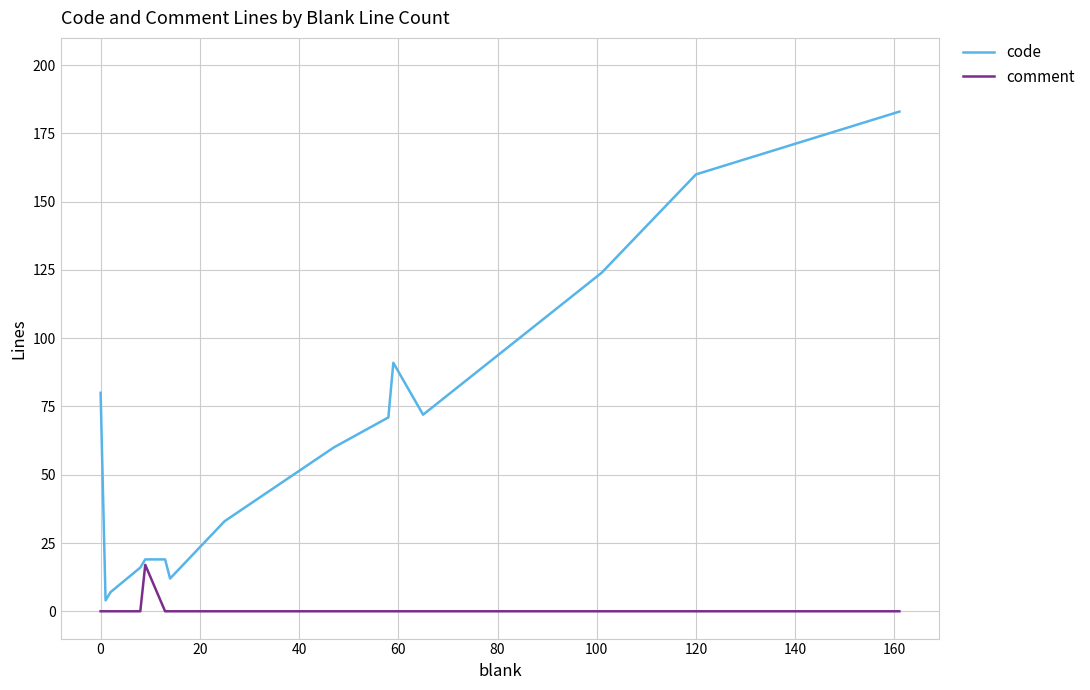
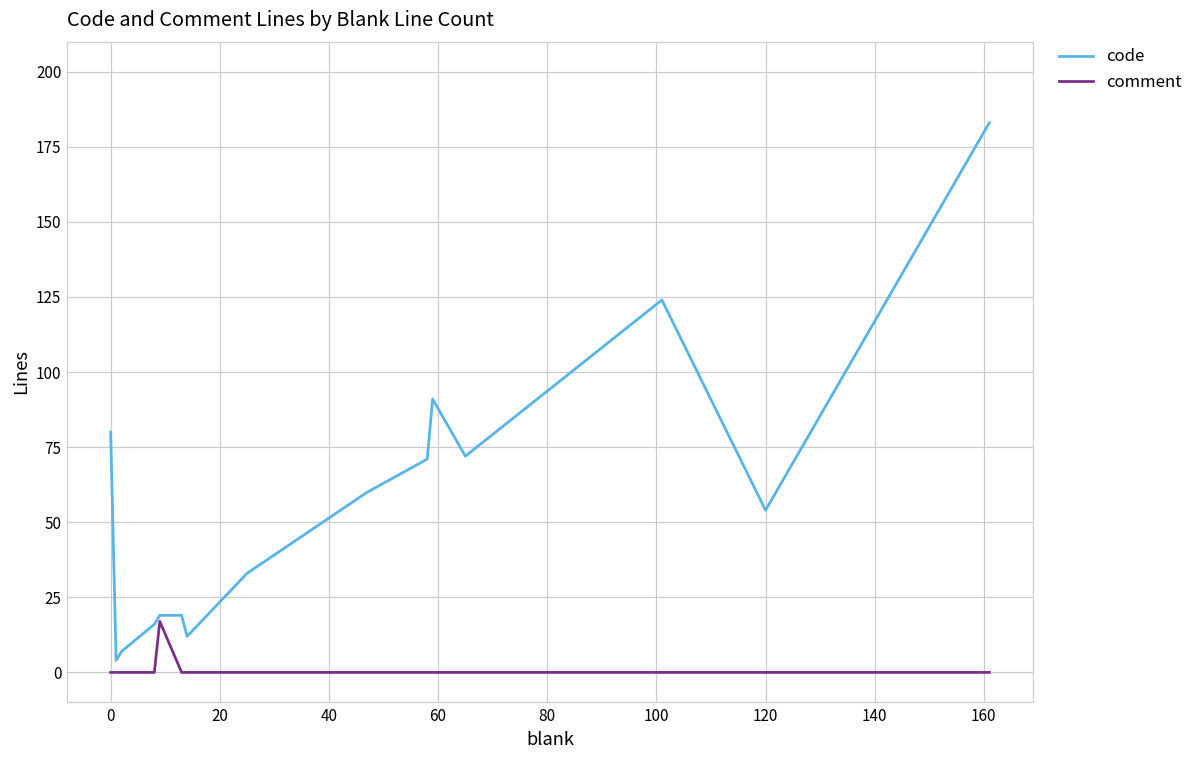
  {
    "code": {
      "0": 80,
-     "120": 160
+     "120": 54
    },
    "comment": {
      "0": 0,
      "120": 0
    }
  }
